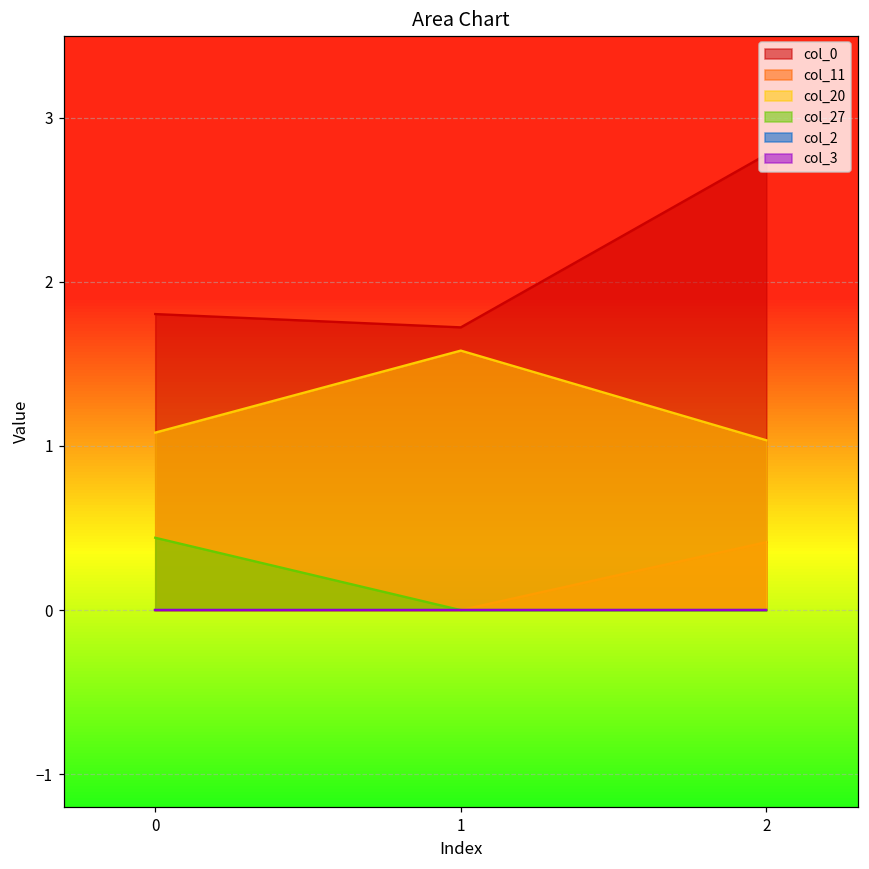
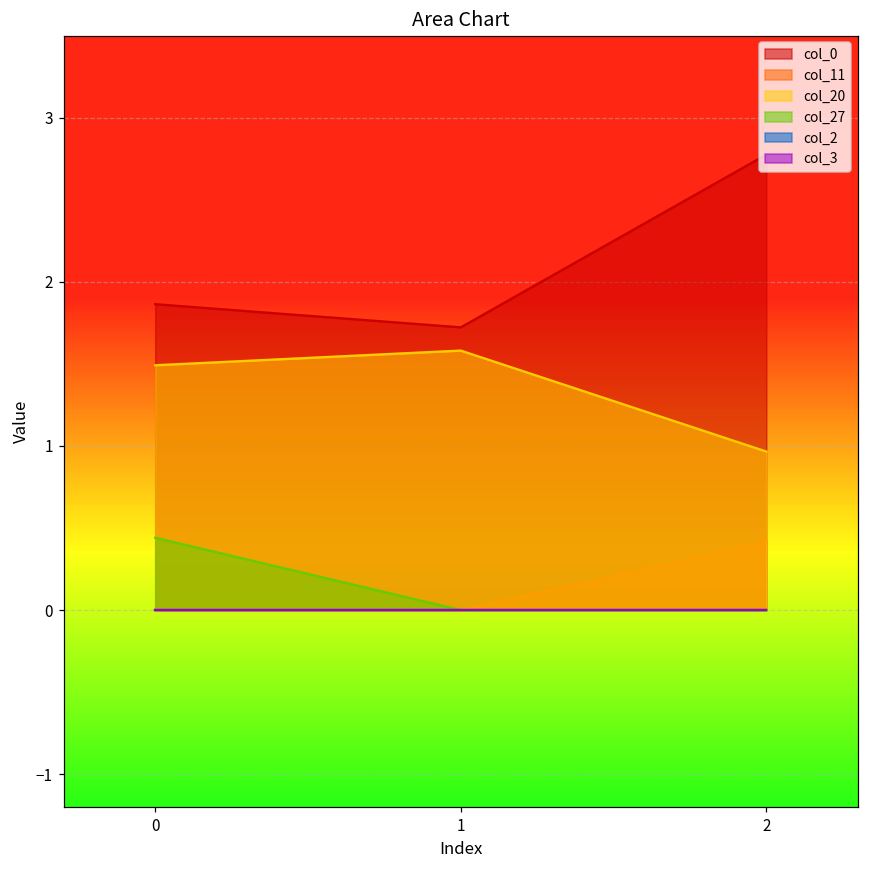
  {
    "col_0": {
-     "0": 1.80,
+     "0": 1.86,
      "1": 1.72
    },
    "col_11": {
      "2": 0.41
    },
    "col_20": {
-     "0": 1.08,
+     "0": 1.49,
      "1": 1.58,
-     "2": 1.03
+     "2": 0.97
    },
    "col_27": {
      "0": 0.44
    }
  }
